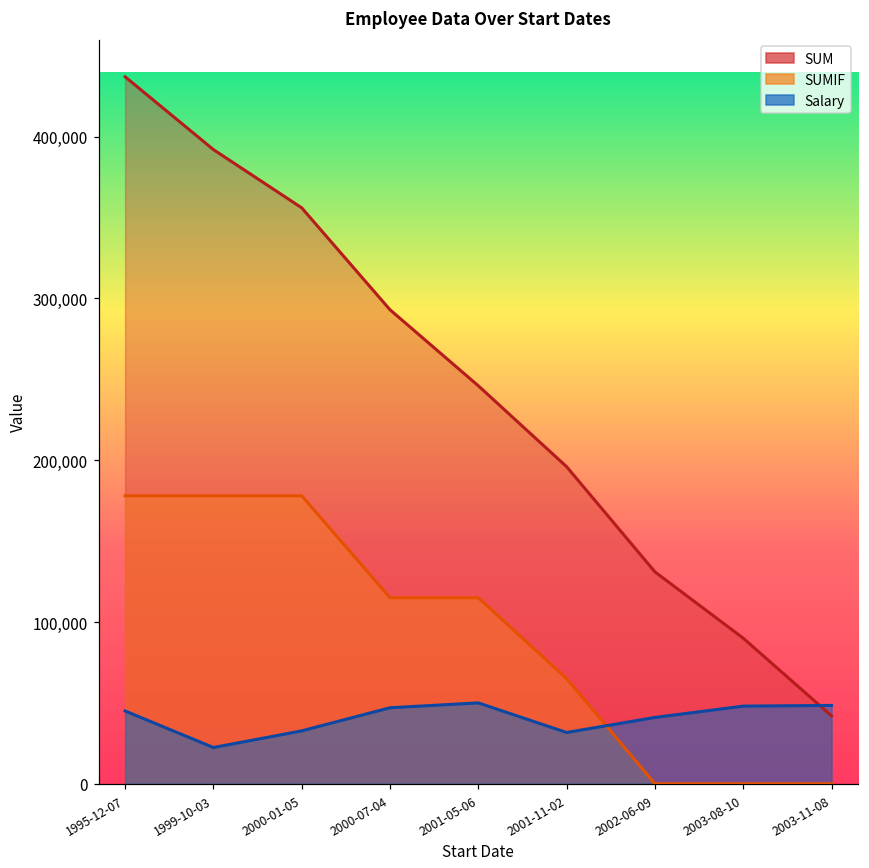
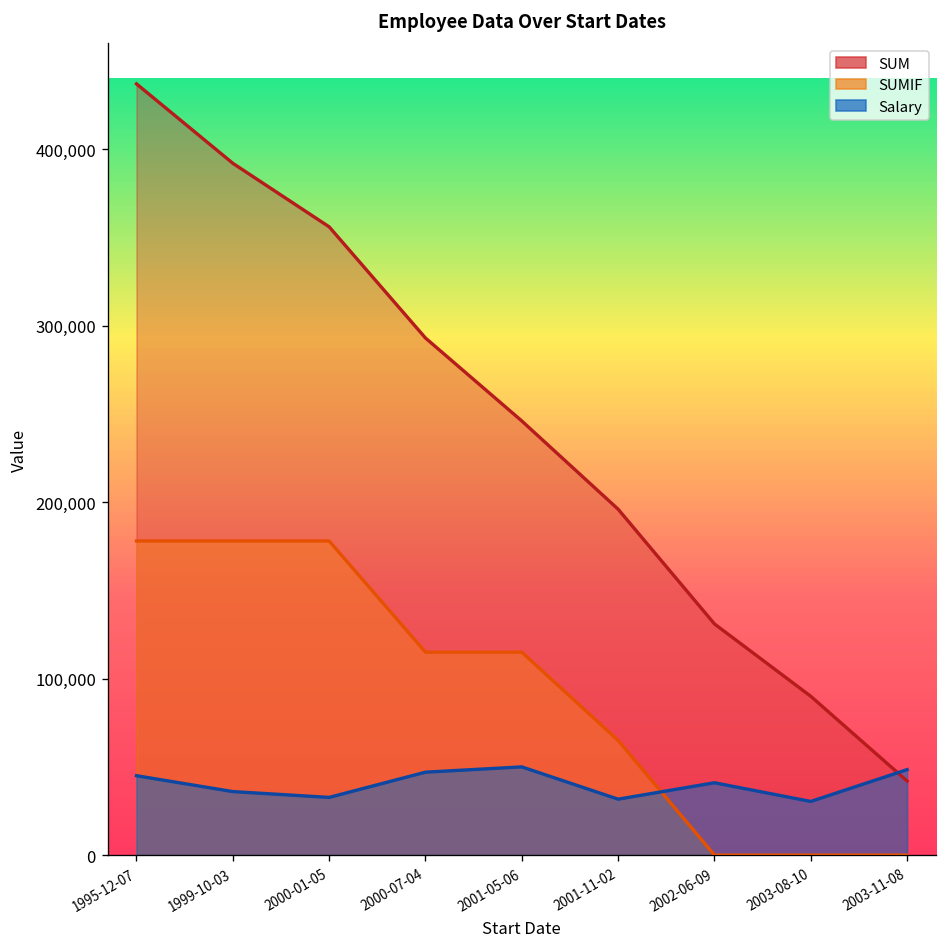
  {
    "Salary": {
      "1995-12-07": "45,000",
-     "1999-10-03": "22,000",
+     "1999-10-03": "36,000",
      "2000-01-05": "33,000",
      "2000-07-04": "47,000",
      "2001-05-06": "50,000",
      "2001-11-02": "32,000",
      "2002-06-09": "41,000",
-     "2003-08-10": "48,000",
+     "2003-08-10": "30,000",
      "2003-11-08": "48,000"
    }
  }
